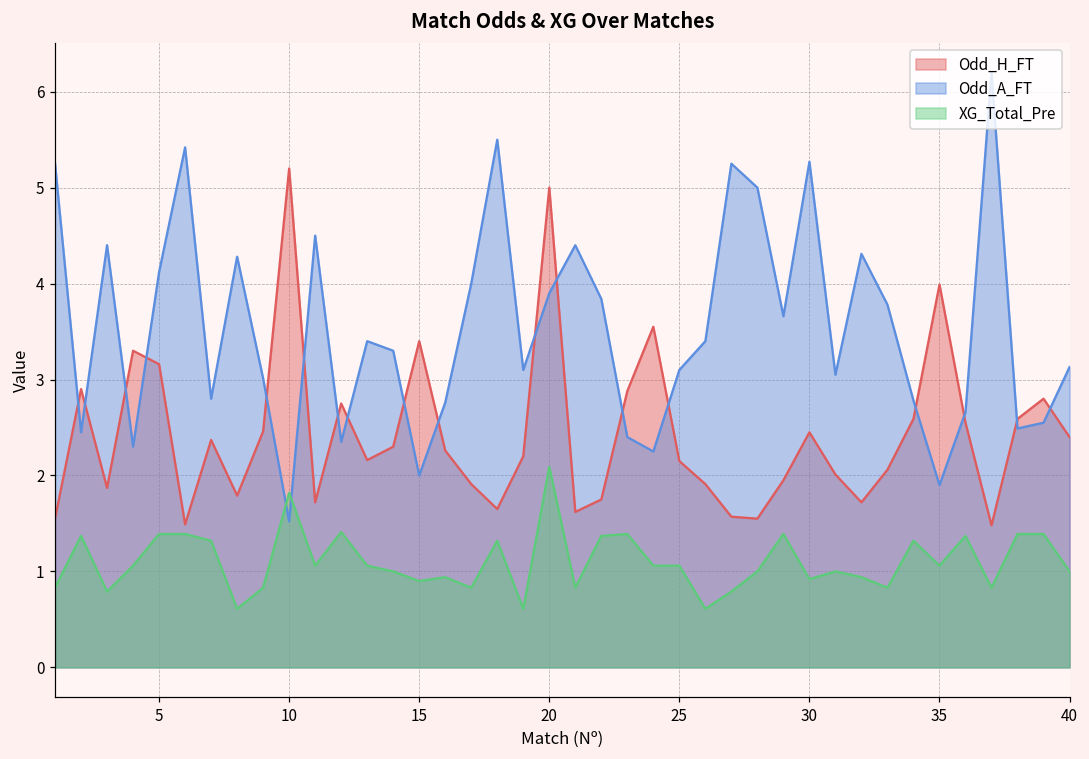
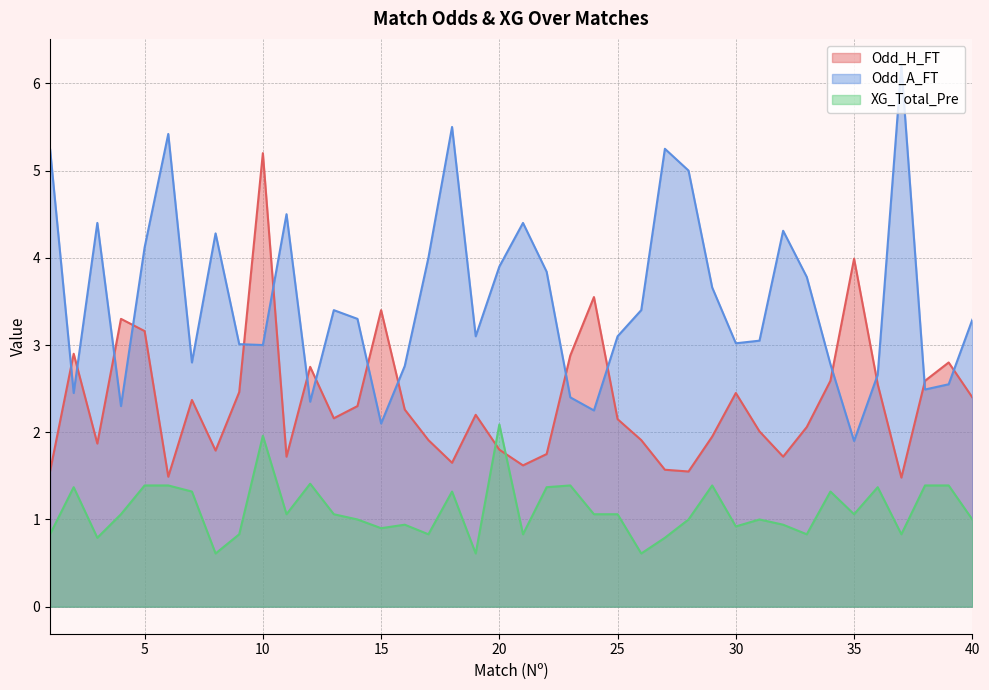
  {
    "Odd_H_FT": {
      "5": 3.2,
      "10": 5.2,
      "15": 3.4,
-     "20": 5.0,
+     "20": 1.8,
      "25": 2.2,
      "30": 2.5,
      "35": 4.0,
      "40": 2.4
    },
    "Odd_A_FT": {
      "5": 4.1,
-     "10": 1.5,
-     "15": 2.0,
+     "10": 3.0,
+     "15": 2.1,
      "20": 3.9,
      "25": 3.1,
-     "30": 5.3,
+     "30": 3.0,
      "35": 1.9,
-     "40": 3.1
+     "40": 3.3
    },
    "XG_Total_Pre": {
      "5": 1.4,
-     "10": 1.8,
+     "10": 2.0,
      "15": 0.9,
      "20": 2.1,
      "25": 1.1,
      "30": 0.9,
      "35": 1.1,
      "40": 1.0
    }
  }
